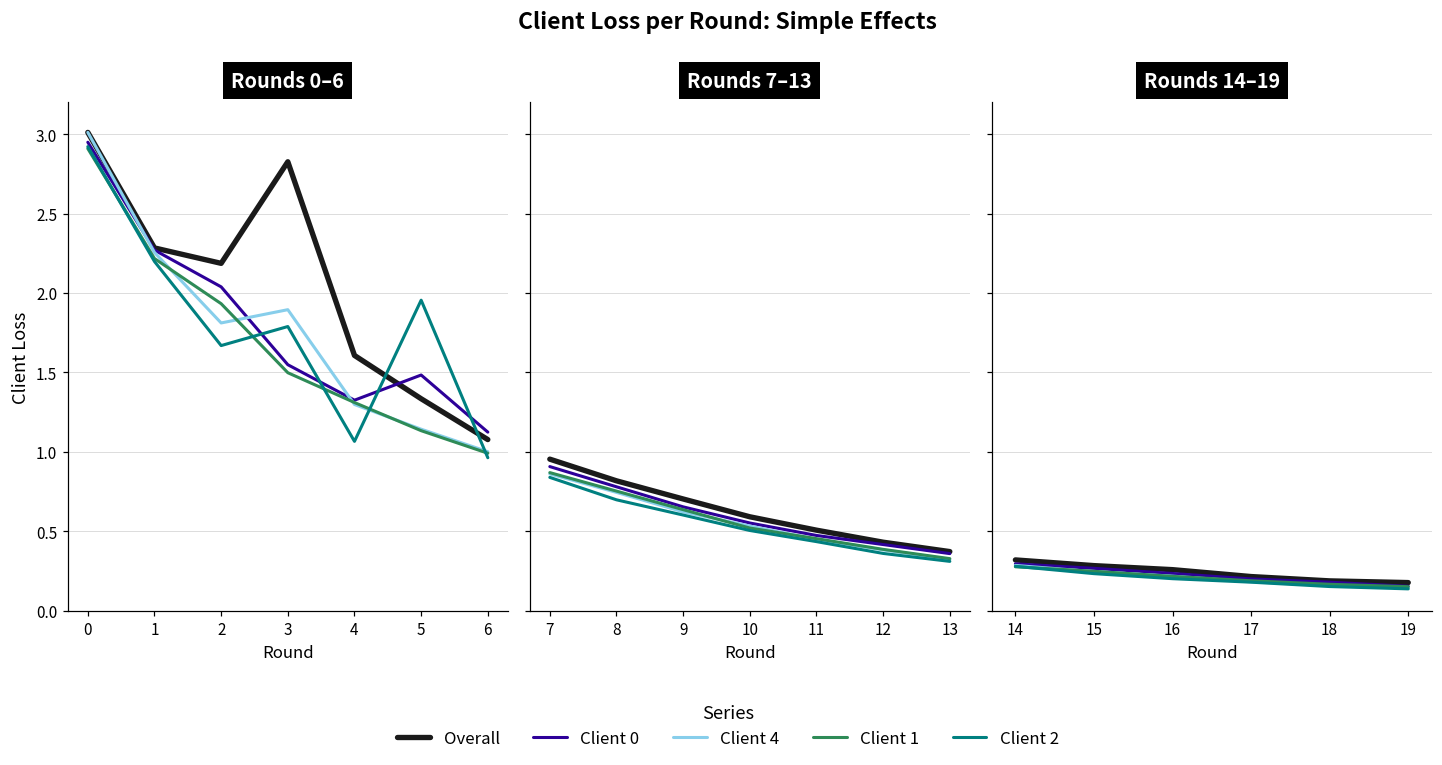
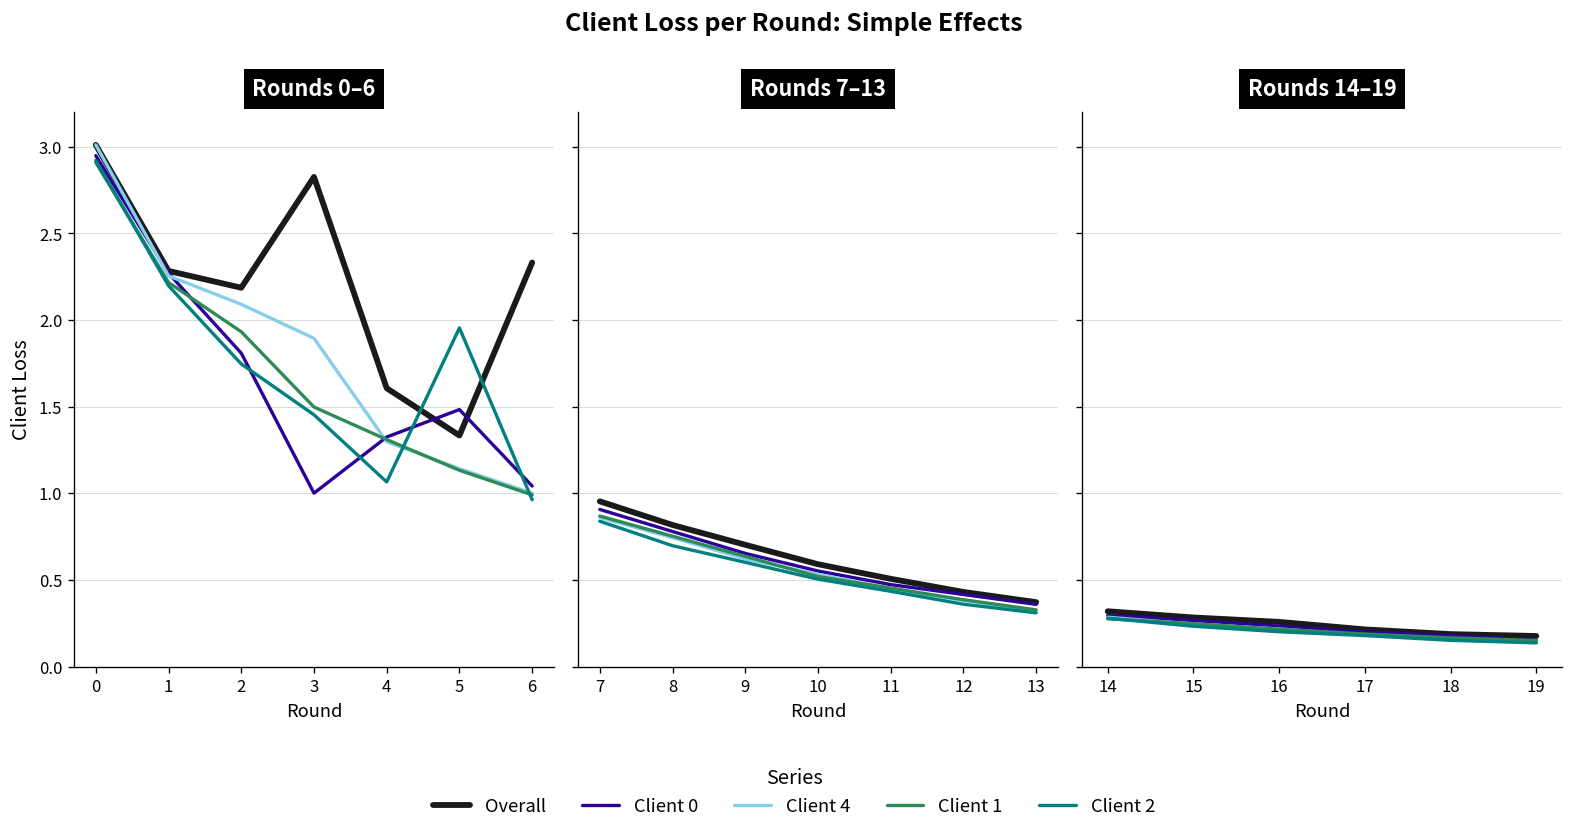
  {
    "Rounds 0–6": {
      "Overall": {
        "2": 2.19,
        "3": 2.83,
        "4": 1.61,
        "5": 1.33,
-       "6": 1.08
+       "6": 2.33
      },
      "Client 0": {
        "0": 2.95,
-       "2": 2.04,
-       "3": 1.55,
+       "2": 1.81,
+       "3": 1.00,
        "5": 1.48,
-       "6": 1.12
+       "6": 1.04
      },
      "Client 4": {
-       "2": 1.81,
+       "2": 2.09,
        "3": 1.89
      },
      "Client 1": {
        "1": 2.22,
        "2": 1.93,
        "3": 1.50
      },
      "Client 2": {
        "1": 2.20,
-       "2": 1.67,
-       "3": 1.79,
+       "2": 1.75,
+       "3": 1.45,
        "4": 1.07,
        "5": 1.95,
        "6": 0.96
      }
    }
  }
